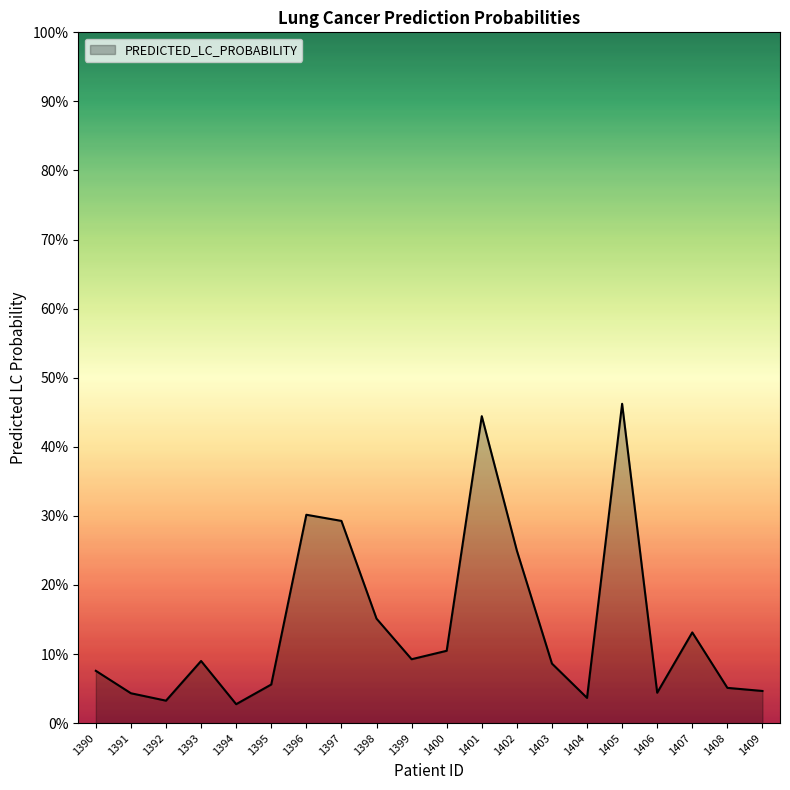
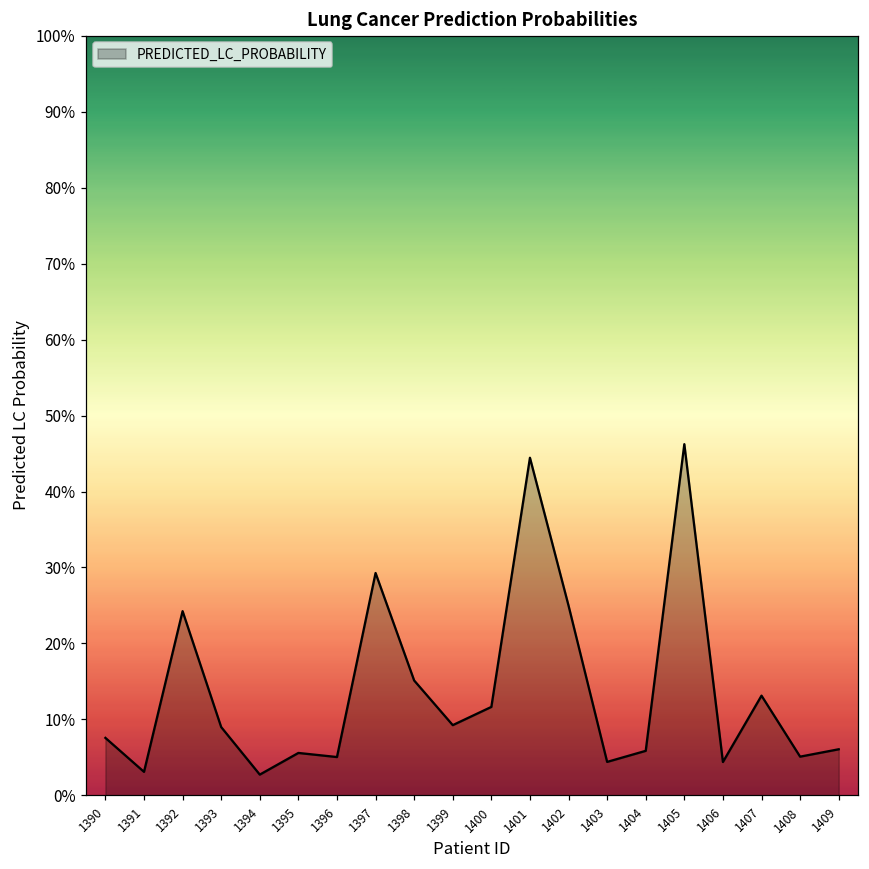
  {
    "1390": "8%",
-   "1391": "4%",
-   "1392": "3%",
+   "1391": "3%",
+   "1392": "24%",
    "1393": "9%",
    "1394": "3%",
    "1395": "6%",
-   "1396": "30%",
+   "1396": "5%",
    "1397": "29%",
    "1398": "15%",
    "1399": "9%",
-   "1400": "10%",
+   "1400": "12%",
    "1401": "44%",
    "1402": "25%",
-   "1403": "9%",
-   "1404": "4%",
+   "1403": "4%",
+   "1404": "6%",
    "1405": "46%",
    "1406": "4%",
    "1407": "13%",
    "1408": "5%",
-   "1409": "5%"
+   "1409": "6%"
  }
